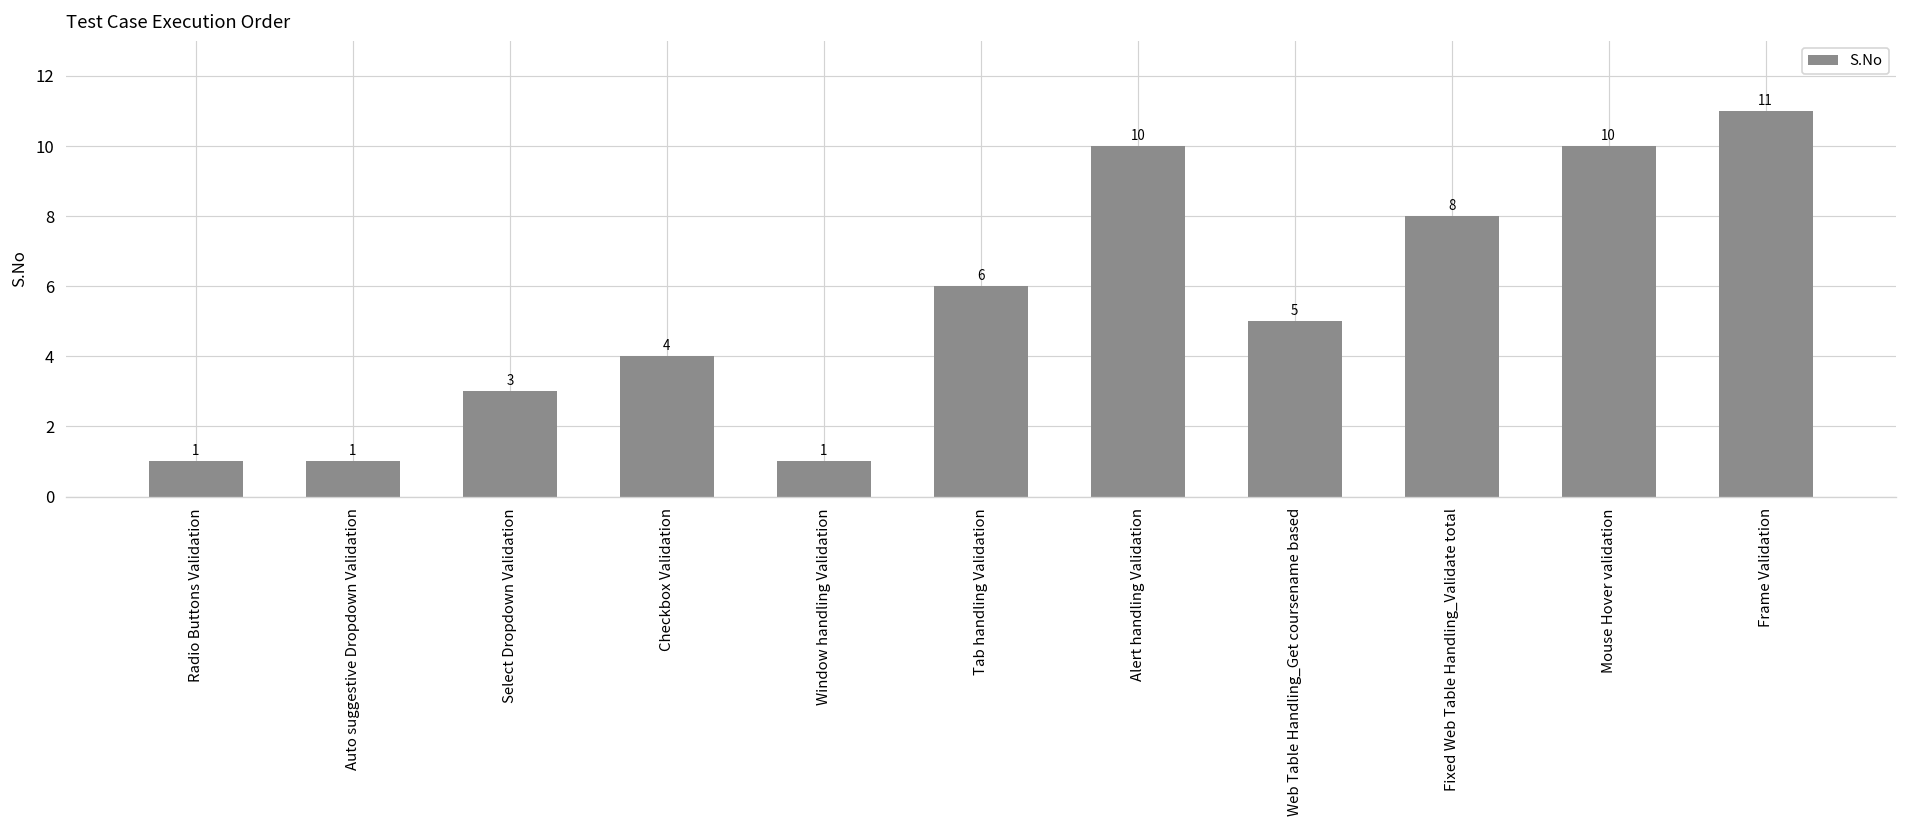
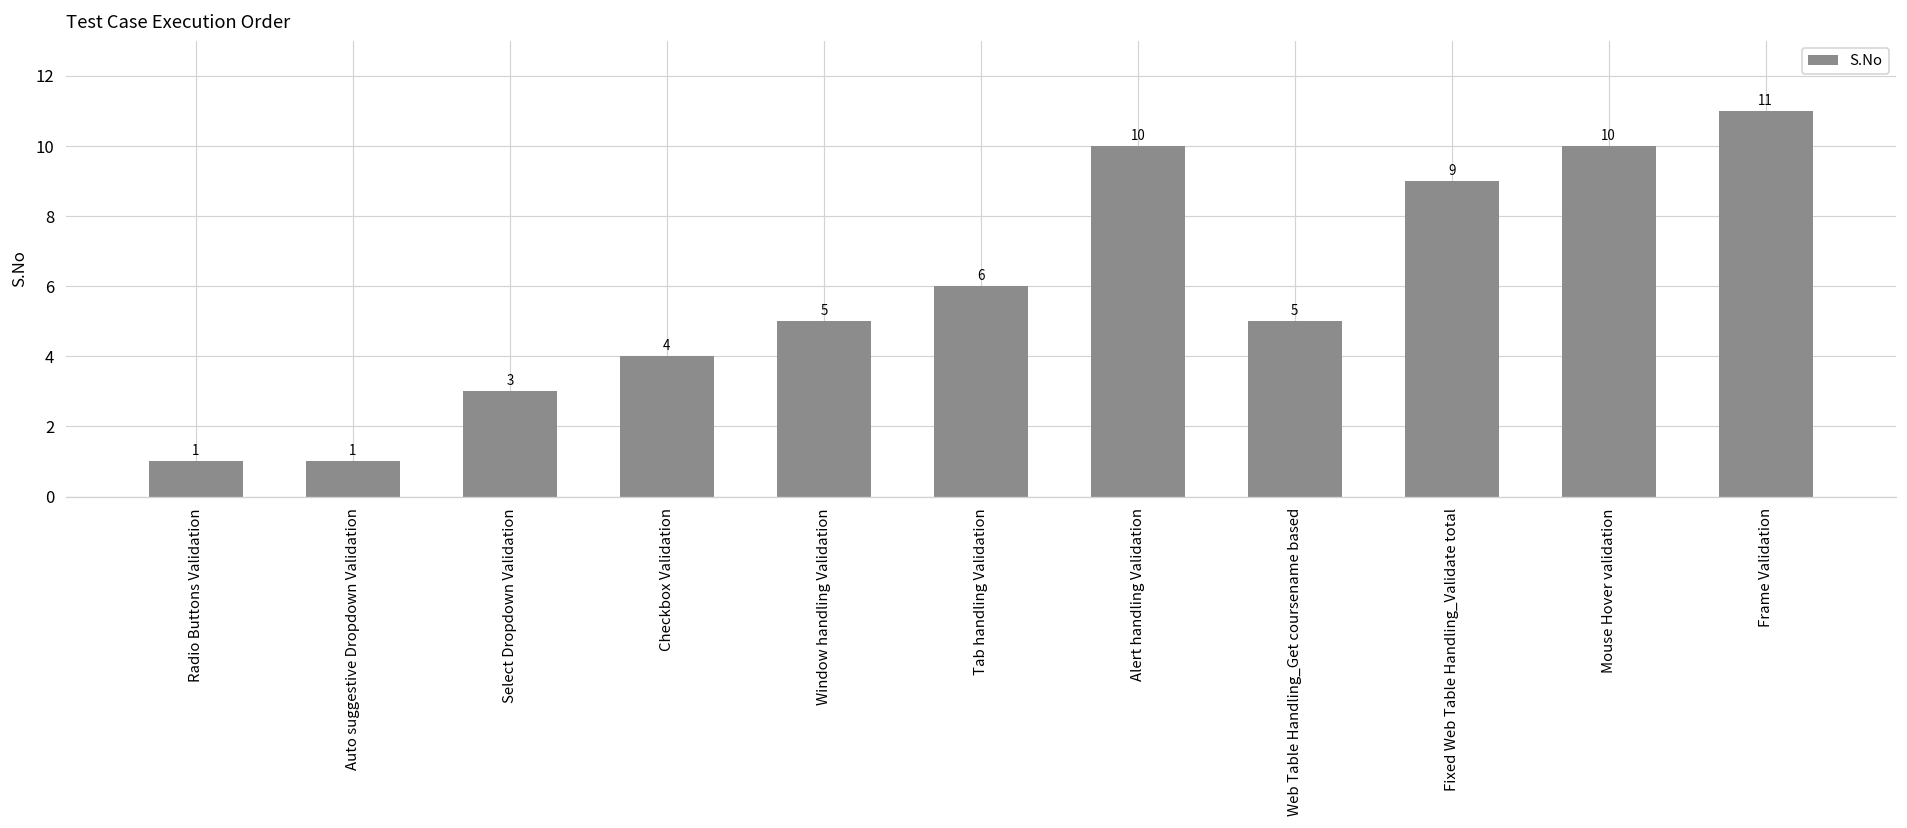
  {
    "Radio Buttons Validation": 1,
    "Auto suggestive Dropdown Validation": 1,
    "Select Dropdown Validation": 3,
    "Checkbox Validation": 4,
-   "Window handling Validation": 1,
+   "Window handling Validation": 5,
    "Tab handling Validation": 6,
    "Alert handling Validation": 10,
    "Web Table Handling_Get coursename based": 5,
-   "Fixed Web Table Handling_Validate total": 8,
+   "Fixed Web Table Handling_Validate total": 9,
    "Mouse Hover validation": 10,
    "Frame Validation": 11
  }
